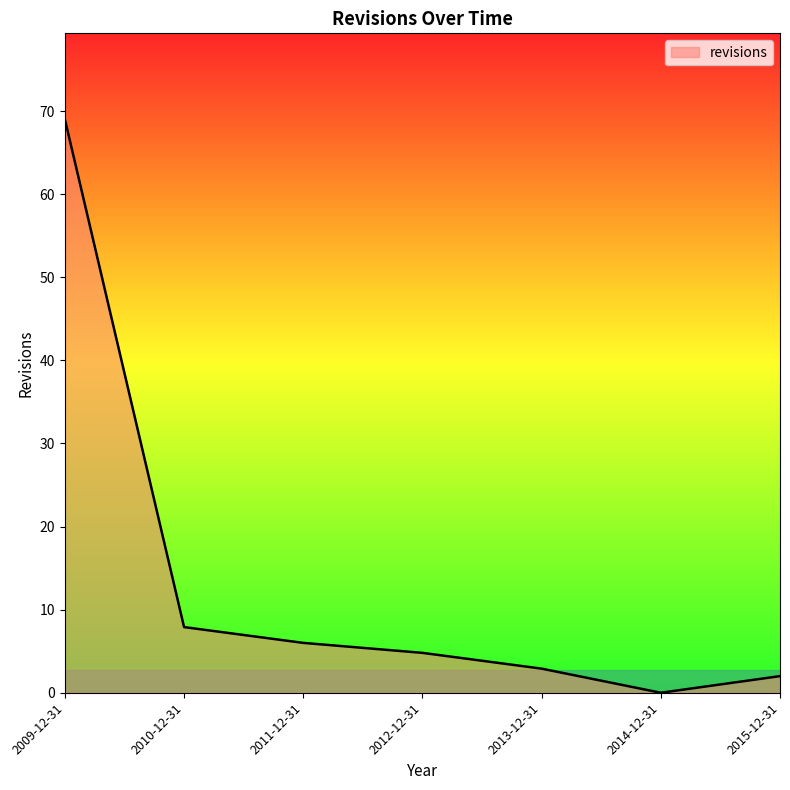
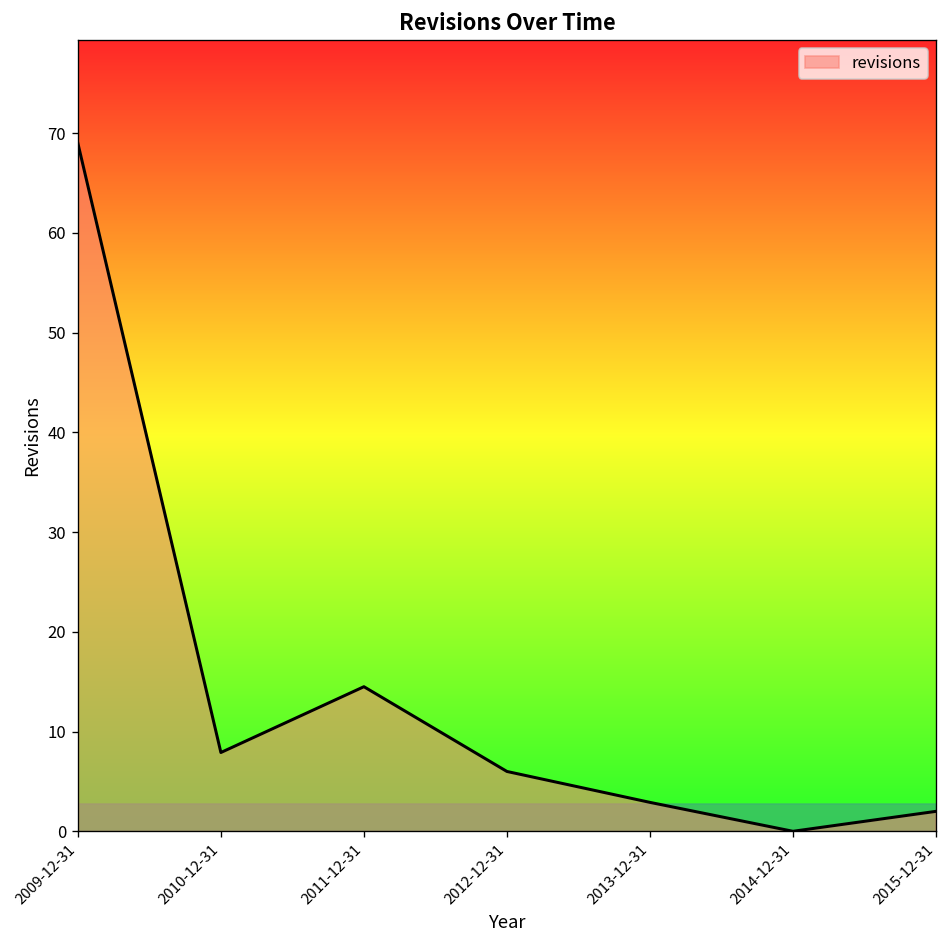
  {
    "2009-12-31": 69,
    "2010-12-31": 8,
-   "2011-12-31": 6,
-   "2012-12-31": 5,
+   "2011-12-31": 15,
+   "2012-12-31": 6,
    "2013-12-31": 3
  }
